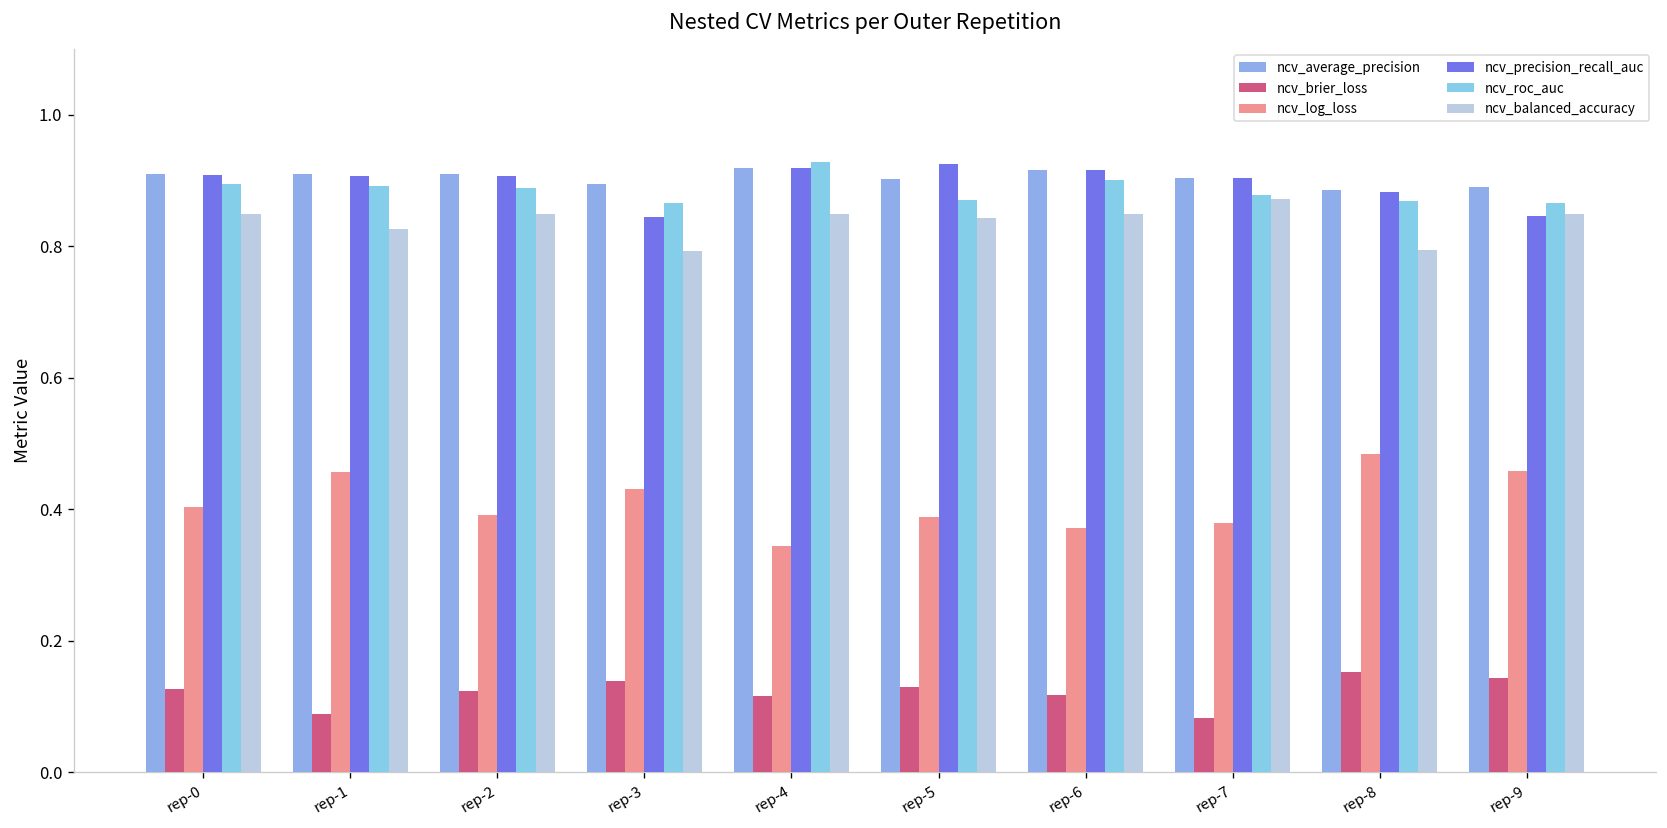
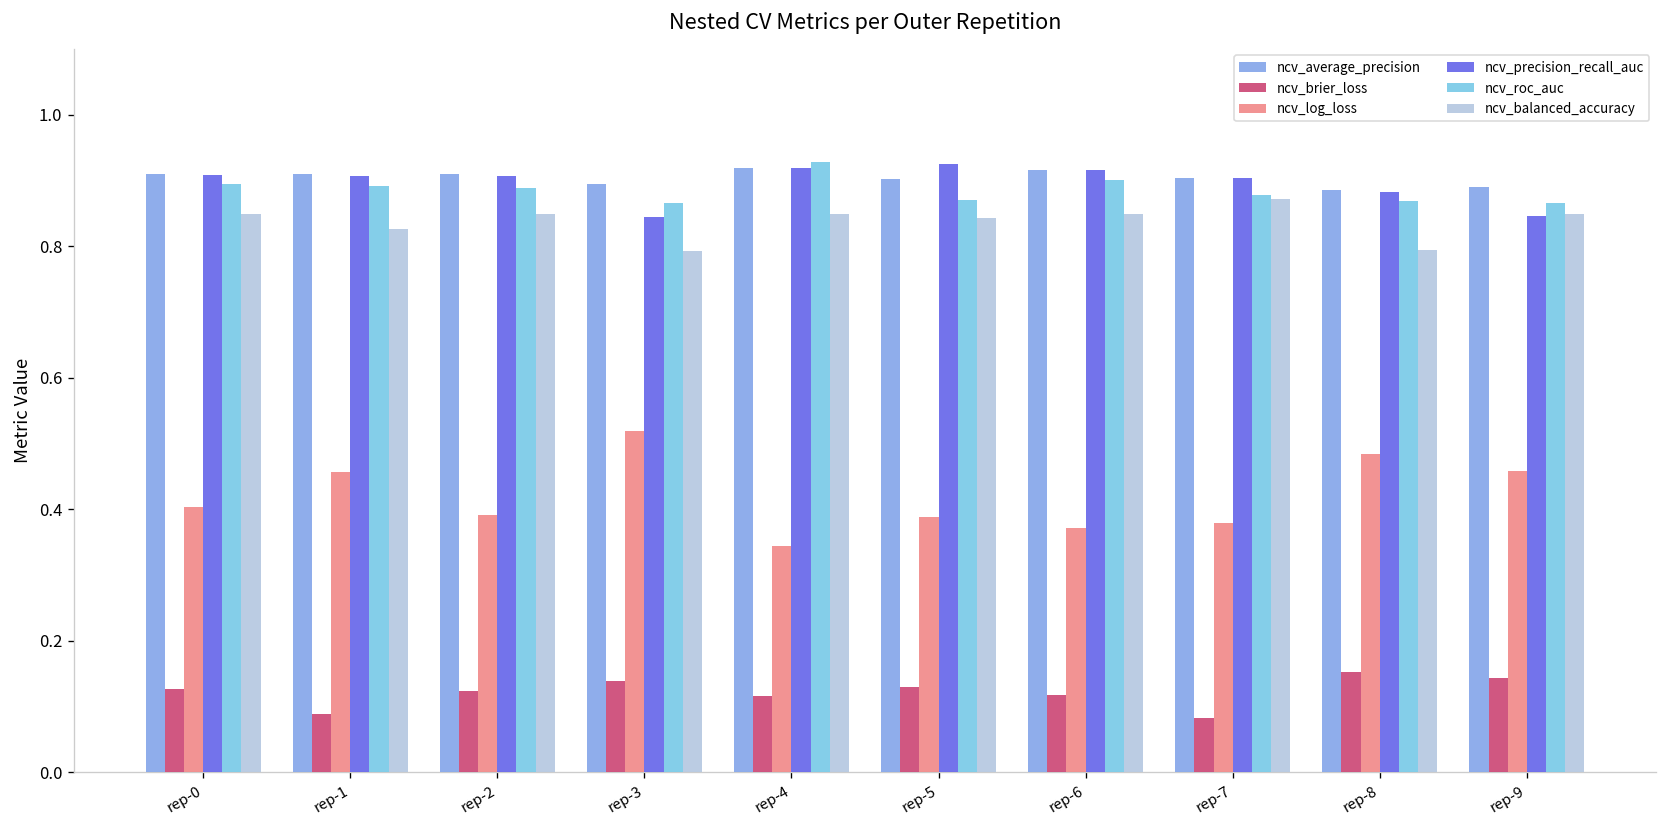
  {
    "ncv_brier_loss": {
      "rep-0": 0.13,
      "rep-1": 0.09,
      "rep-2": 0.12,
      "rep-3": 0.14,
      "rep-4": 0.12,
      "rep-5": 0.13,
      "rep-6": 0.12,
      "rep-7": 0.08,
      "rep-8": 0.15,
      "rep-9": 0.14
    },
    "ncv_log_loss": {
      "rep-0": 0.40,
      "rep-1": 0.46,
      "rep-2": 0.39,
-     "rep-3": 0.43,
+     "rep-3": 0.52,
      "rep-4": 0.34,
      "rep-5": 0.39,
      "rep-6": 0.37,
      "rep-7": 0.38,
      "rep-8": 0.48,
      "rep-9": 0.46
    },
    "ncv_precision_recall_auc": {
      "rep-0": 0.91,
      "rep-1": 0.91,
      "rep-2": 0.91,
      "rep-3": 0.84,
      "rep-4": 0.92,
      "rep-5": 0.92,
      "rep-6": 0.92,
      "rep-7": 0.90,
      "rep-8": 0.88,
      "rep-9": 0.85
    },
    "ncv_balanced_accuracy": {
      "rep-0": 0.85,
      "rep-1": 0.83,
      "rep-2": 0.85,
      "rep-3": 0.79,
      "rep-4": 0.85,
      "rep-5": 0.84,
      "rep-6": 0.85,
      "rep-7": 0.87,
      "rep-8": 0.79,
      "rep-9": 0.85
    }
  }
